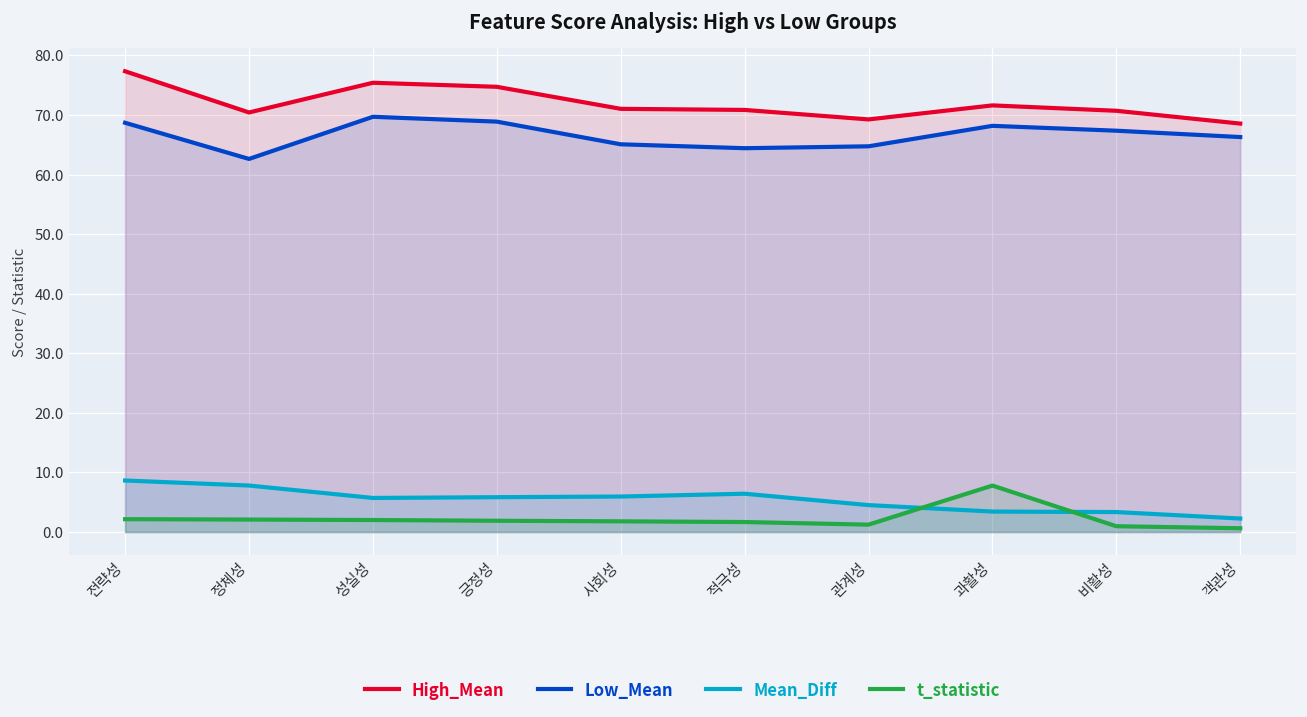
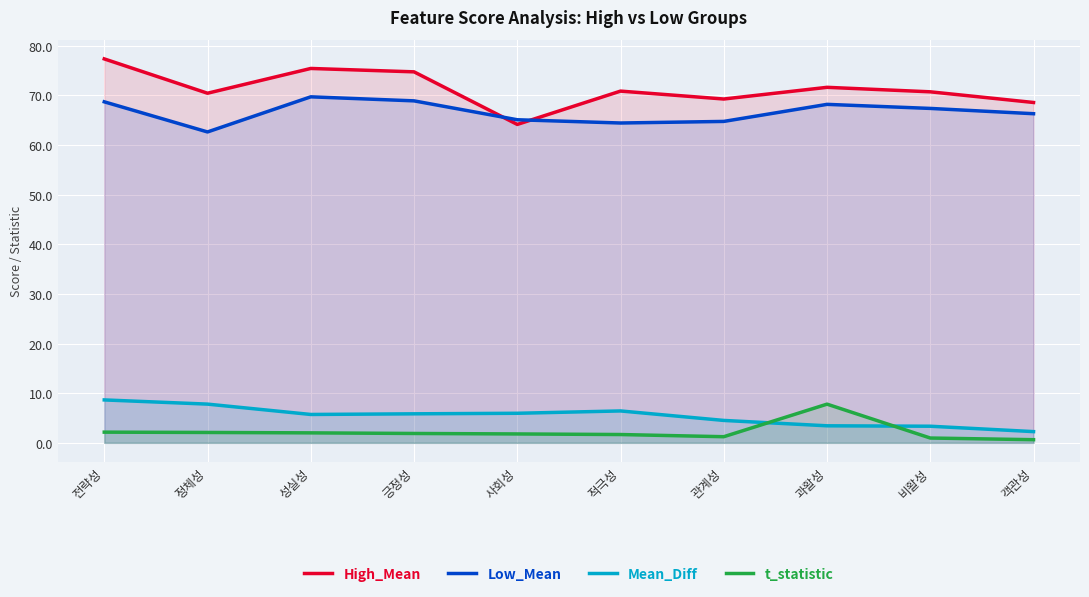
  {
    "High_Mean": {
      "전략성": 77,
      "정체성": 70,
      "성실성": 75,
      "긍정성": 75,
-     "사회성": 71,
+     "사회성": 64,
      "적극성": 71,
      "관계성": 69,
      "과활성": 72,
      "비활성": 71,
      "객관성": 69
    },
    "Low_Mean": {
      "전략성": 69,
      "정체성": 63,
      "성실성": 70,
      "긍정성": 69,
      "사회성": 65,
      "적극성": 64,
      "관계성": 65,
      "과활성": 68,
      "비활성": 67,
      "객관성": 66
    },
    "Mean_Diff": {
      "전략성": 9,
      "정체성": 8,
      "성실성": 6,
      "긍정성": 6,
      "사회성": 6,
      "적극성": 6,
      "관계성": 5,
      "과활성": 3,
      "비활성": 3,
      "객관성": 2
    },
    "t_statistic": {
      "전략성": 2,
      "정체성": 2,
      "성실성": 2,
      "긍정성": 2,
      "사회성": 2,
      "적극성": 2,
      "관계성": 1,
      "과활성": 8,
      "비활성": 1,
      "객관성": 1
    }
  }
